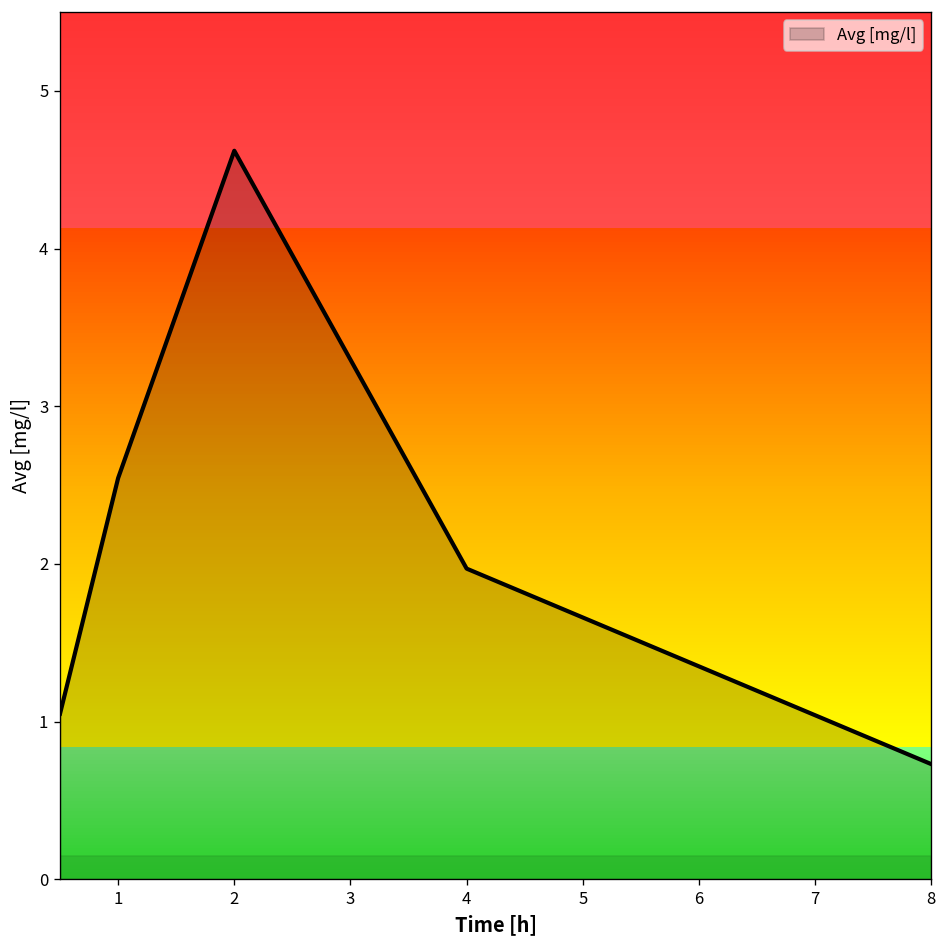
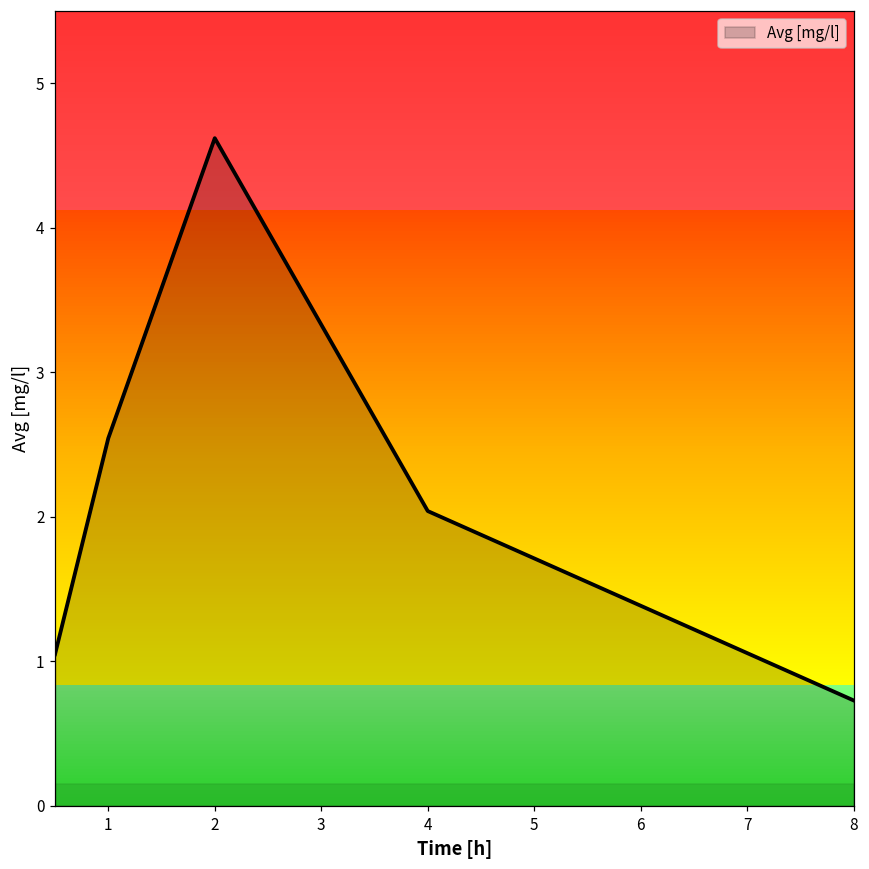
  {
    "1": 2.54,
    "2": 4.62,
-   "4": 1.97,
+   "4": 2.04,
    "8": 0.73
  }
